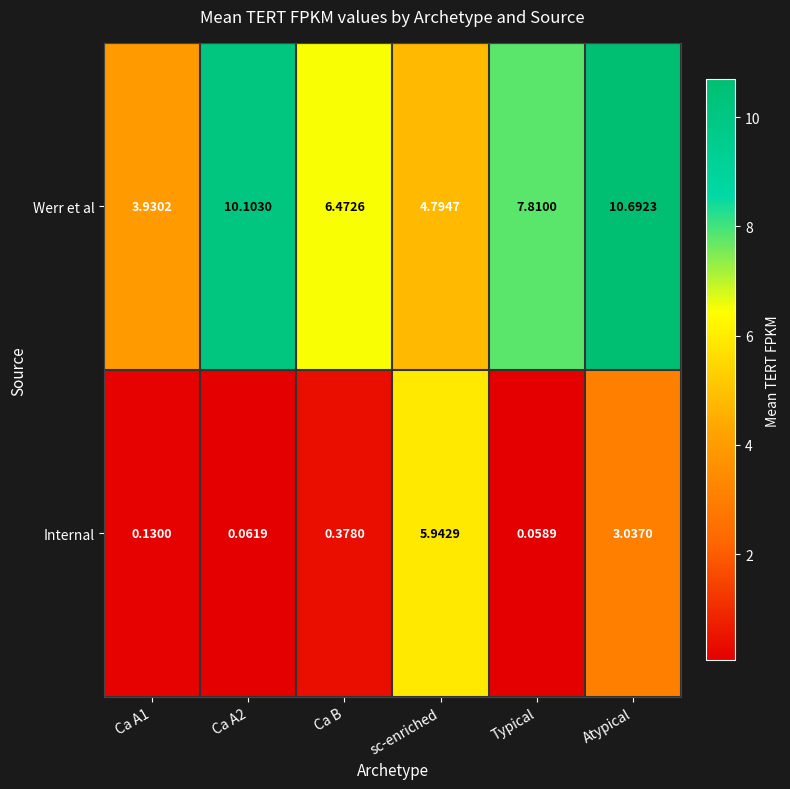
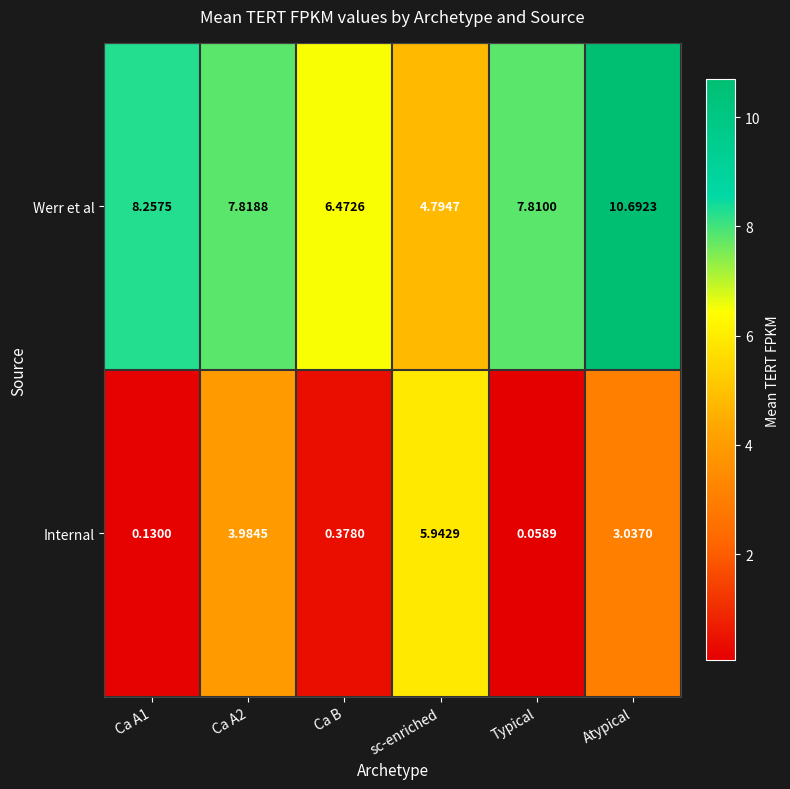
  {
    "Werr et al": {
-     "Ca A1": 3.9302,
-     "Ca A2": 10.1030,
+     "Ca A1": 8.2575,
+     "Ca A2": 7.8188,
      "Ca B": 6.4726,
      "sc-enriched": 4.7947,
      "Typical": 7.8100,
      "Atypical": 10.6923
    },
    "Internal": {
      "Ca A1": 0.1300,
-     "Ca A2": 0.0619,
+     "Ca A2": 3.9845,
      "Ca B": 0.3780,
      "sc-enriched": 5.9429,
      "Typical": 0.0589,
      "Atypical": 3.0370
    }
  }
